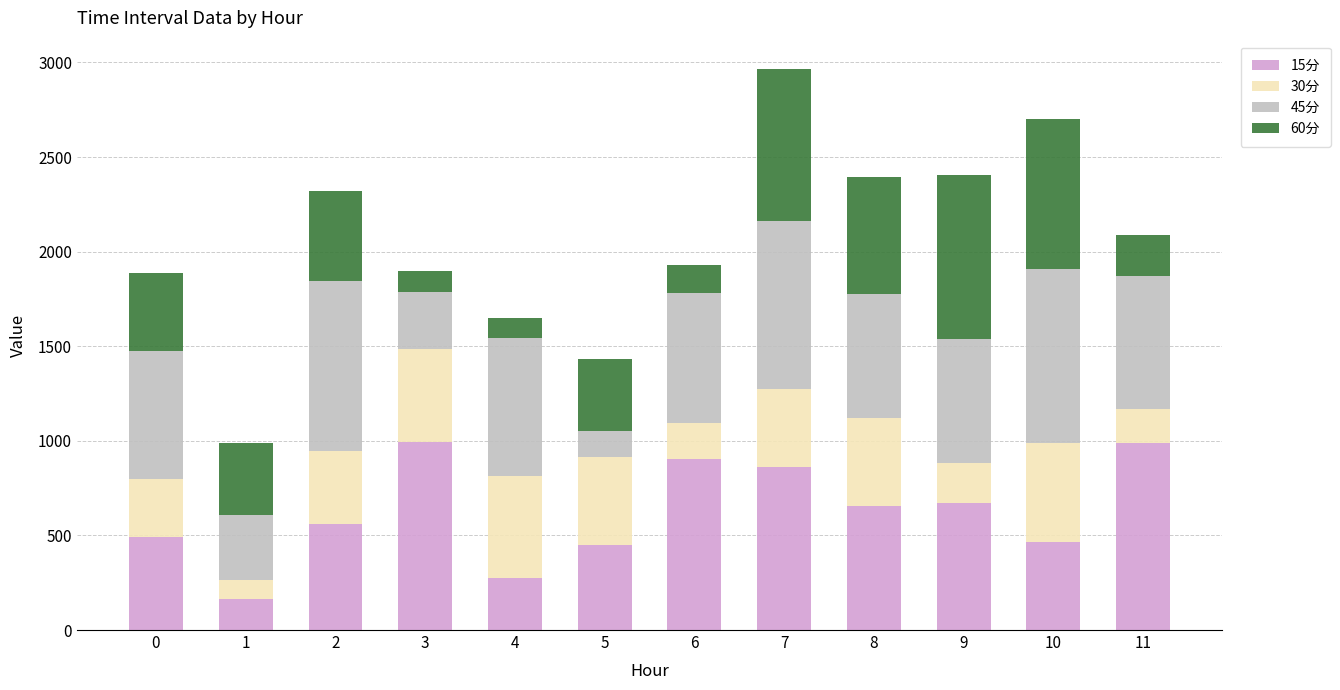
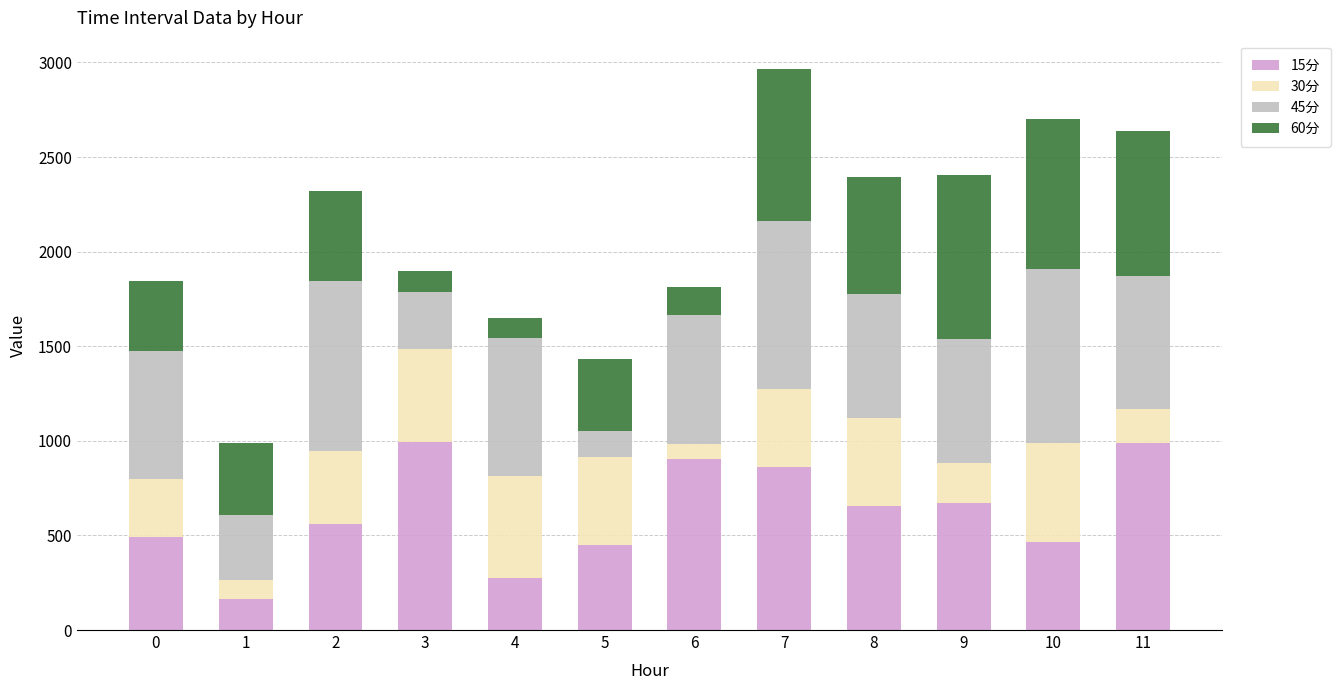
  {
    "30分": {
      "0": 310,
      "1": 100,
      "2": 380,
      "3": 490,
      "4": 540,
      "5": 470,
-     "6": 190,
+     "6": 80,
      "7": 410,
      "8": 470,
      "9": 210,
      "10": 530,
      "11": 180
    },
    "60分": {
-     "0": 410,
+     "0": 370,
      "1": 380,
      "2": 470,
      "3": 110,
      "4": 110,
      "5": 380,
      "6": 150,
      "7": 800,
      "8": 620,
      "9": 870,
      "10": 790,
-     "11": 220
+     "11": 760
    }
  }
